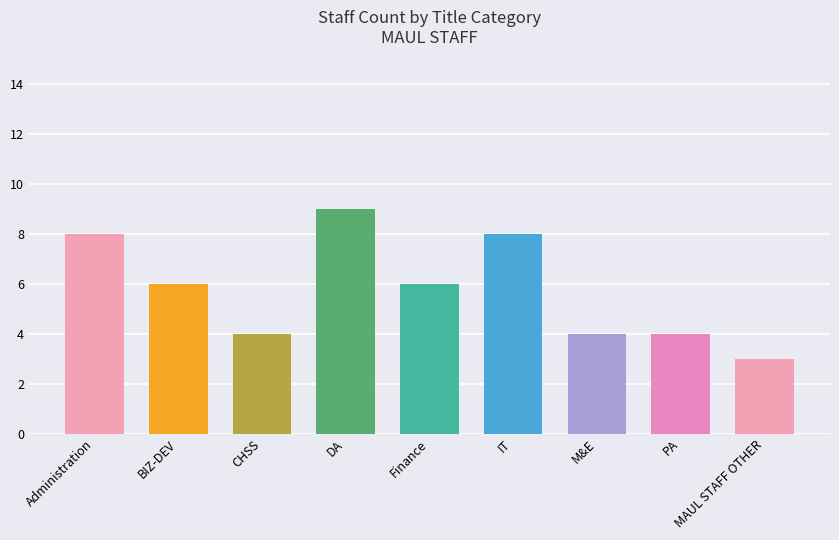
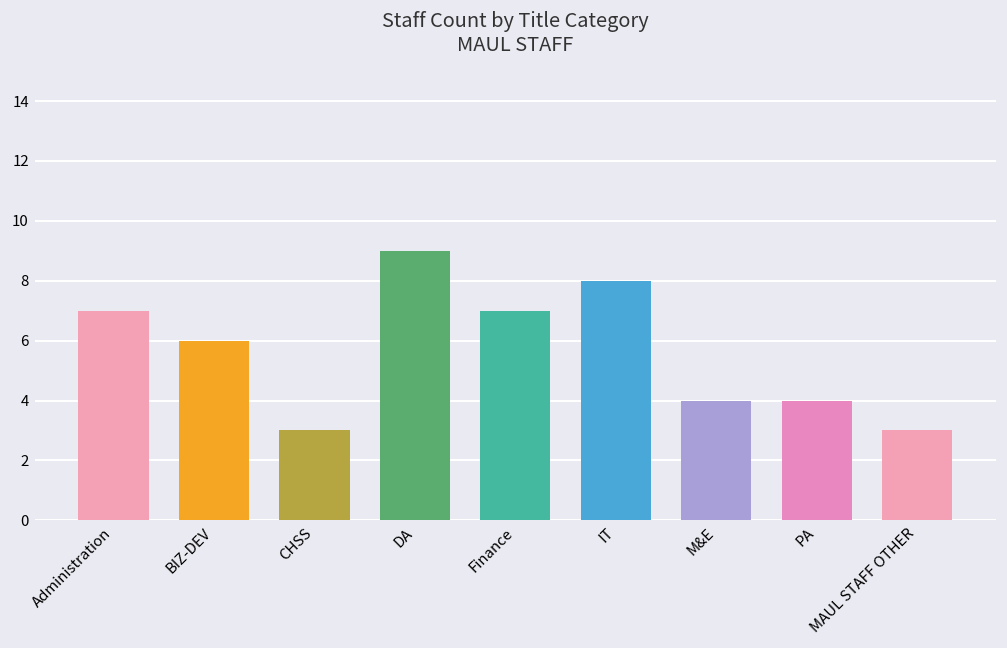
  {
-   "Administration": 8,
+   "Administration": 7,
    "BIZ-DEV": 6,
-   "CHSS": 4,
+   "CHSS": 3,
    "DA": 9,
-   "Finance": 6,
+   "Finance": 7,
    "IT": 8,
    "M&E": 4,
    "PA": 4,
    "MAUL STAFF OTHER": 3
  }
